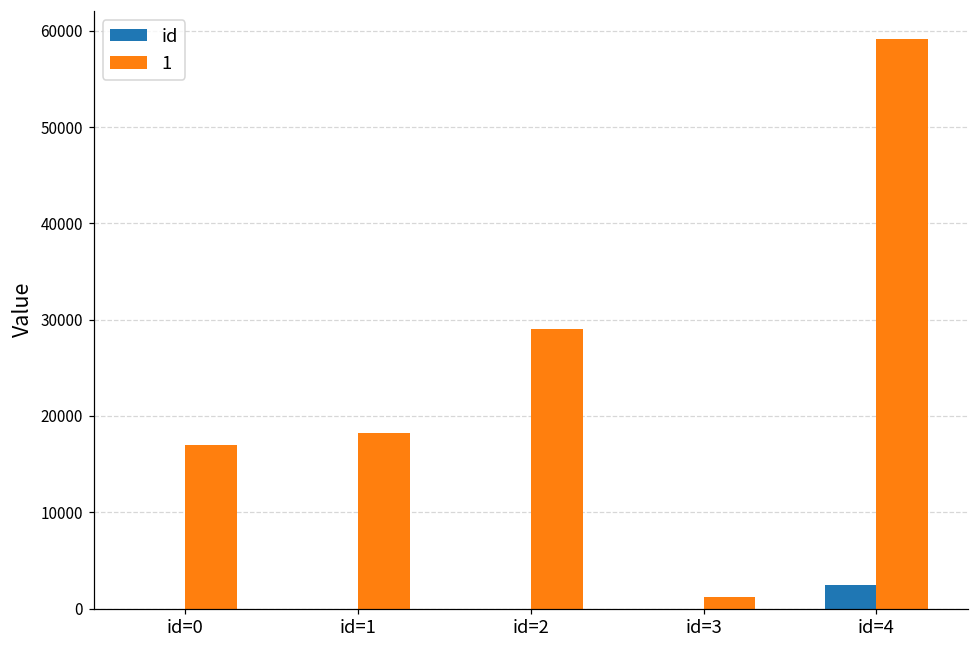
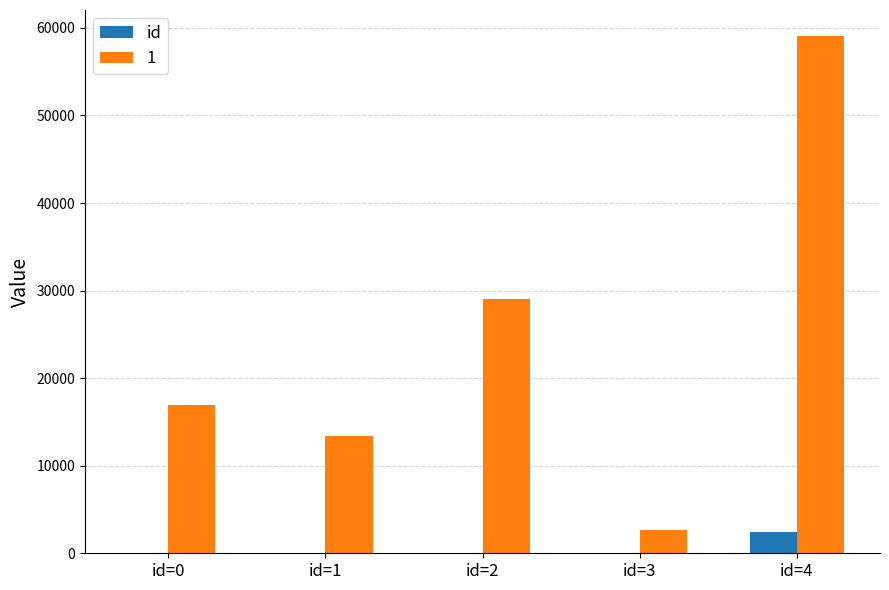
  {
    "id": {
      "id=0": 0,
      "id=4": 2000
    },
    "1": {
      "id=0": 17000,
-     "id=1": 18000,
+     "id=1": 13000,
      "id=2": 29000,
-     "id=3": 1000,
+     "id=3": 3000,
      "id=4": 59000
    }
  }
